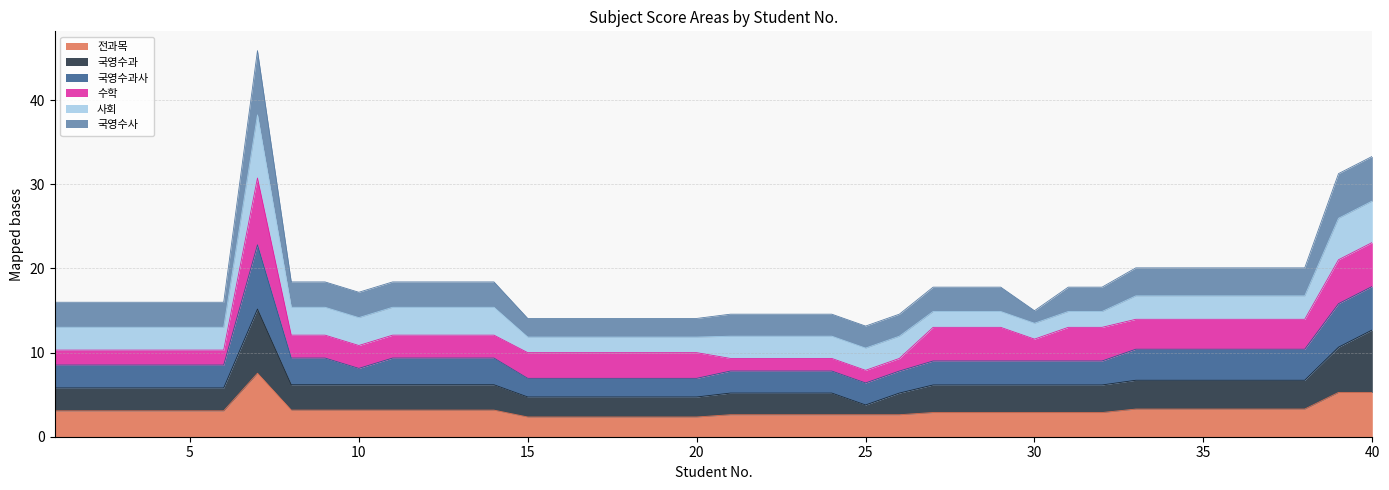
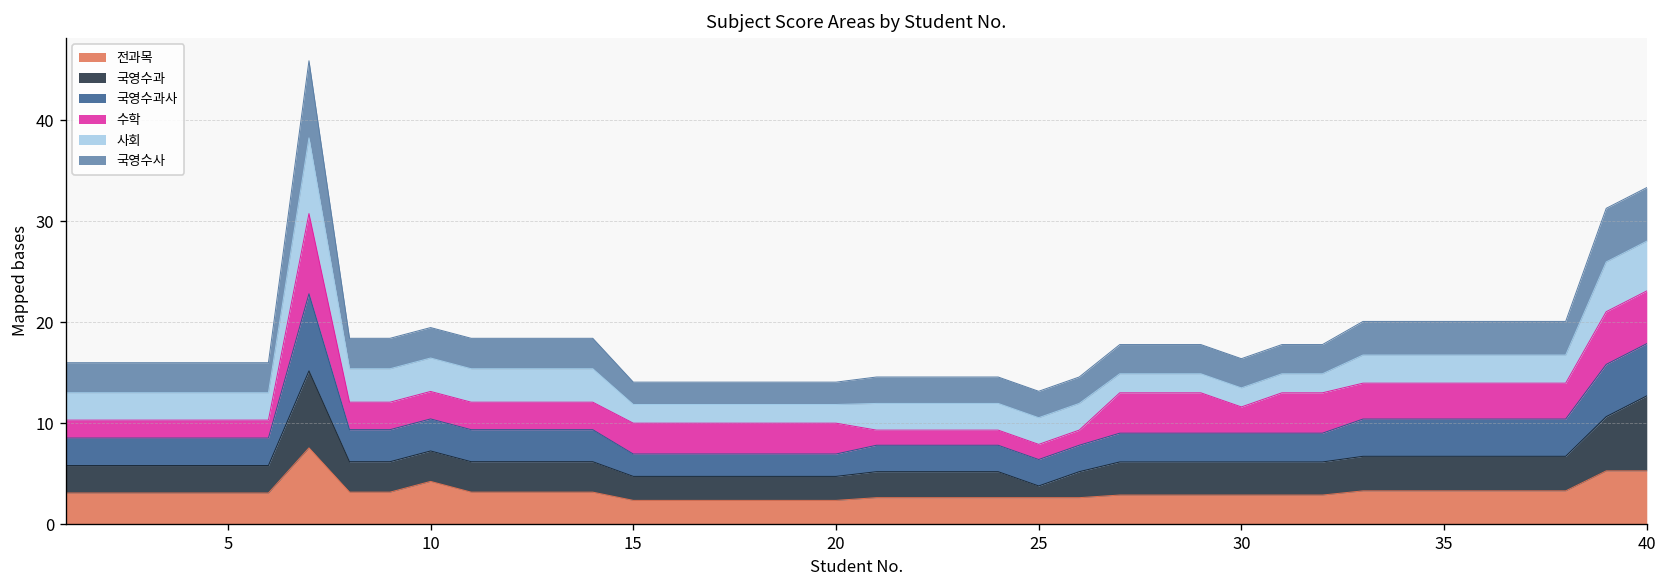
  {
    "전과목": {
      "5": 3,
-     "10": 3,
+     "10": 4,
      "15": 2,
      "20": 2,
      "25": 3,
      "30": 3,
      "35": 3,
      "40": 5
    },
    "국영수과": {
      "5": 3,
      "10": 3,
      "15": 2,
      "20": 2,
      "25": 1,
      "30": 3,
      "35": 3,
      "40": 7
    },
    "국영수과사": {
      "5": 3,
-     "10": 2,
+     "10": 3,
      "15": 2,
      "20": 2,
      "25": 3,
      "30": 3,
      "35": 4,
      "40": 5
    },
    "수학": {
      "5": 2,
      "10": 3,
      "15": 3,
      "20": 3,
      "25": 2,
      "30": 3,
      "35": 4,
      "40": 5
    },
    "사회": {
      "5": 3,
      "10": 3,
      "15": 2,
      "20": 2,
      "25": 3,
      "30": 2,
      "35": 3,
      "40": 5
    },
    "국영수사": {
      "5": 3,
      "10": 3,
      "15": 2,
      "20": 2,
      "25": 3,
-     "30": 1,
+     "30": 3,
      "35": 3,
      "40": 5
    }
  }
